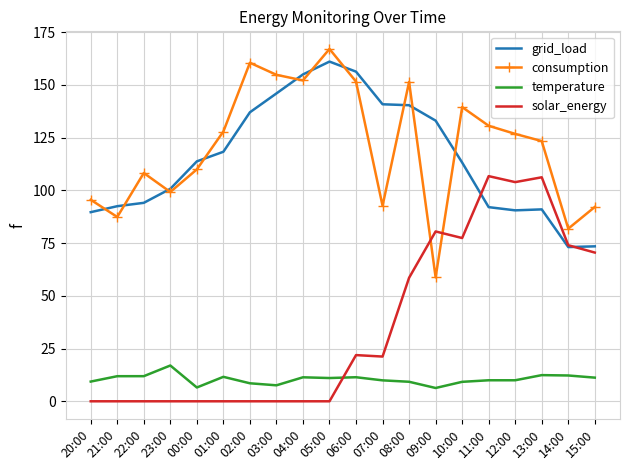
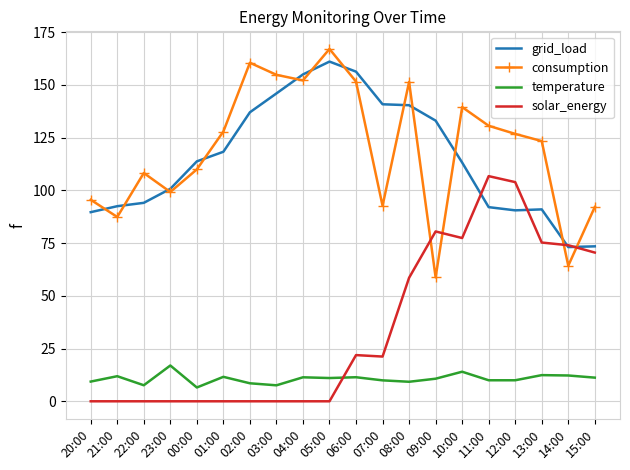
  {
    "grid_load": {
      "20:00": 90,
      "21:00": 92,
      "22:00": 94,
      "23:00": 101,
      "00:00": 114,
      "01:00": 118,
      "02:00": 137,
      "03:00": 146,
      "04:00": 155,
      "05:00": 161,
      "06:00": 156,
      "07:00": 141,
      "08:00": 140,
      "09:00": 133,
      "10:00": 113,
      "11:00": 92,
      "12:00": 91,
      "13:00": 91,
      "15:00": 73
    },
    "consumption": {
      "20:00": 96,
      "21:00": 87,
      "22:00": 108,
      "23:00": 99,
      "00:00": 110,
      "01:00": 128,
      "02:00": 160,
      "03:00": 155,
      "04:00": 152,
      "05:00": 167,
      "06:00": 152,
      "07:00": 93,
      "08:00": 151,
      "09:00": 59,
      "10:00": 139,
      "11:00": 131,
      "12:00": 127,
      "13:00": 123,
-     "14:00": 82,
+     "14:00": 64,
      "15:00": 92
    },
    "temperature": {
      "20:00": 9,
      "21:00": 12,
-     "22:00": 12,
+     "22:00": 8,
      "23:00": 17,
      "00:00": 7,
      "01:00": 12,
      "02:00": 9,
      "03:00": 8,
      "04:00": 11,
      "05:00": 11,
      "06:00": 11,
      "07:00": 10,
      "08:00": 9,
-     "09:00": 6,
-     "10:00": 9,
+     "09:00": 11,
+     "10:00": 14,
      "11:00": 10,
      "12:00": 10,
      "13:00": 12,
      "14:00": 12,
      "15:00": 11
    },
    "solar_energy": {
      "20:00": 0,
      "21:00": 0,
      "22:00": 0,
      "23:00": 0,
      "00:00": 0,
      "01:00": 0,
      "02:00": 0,
      "03:00": 0,
      "04:00": 0,
      "05:00": 0,
      "06:00": 22,
      "07:00": 21,
      "08:00": 59,
      "09:00": 81,
      "10:00": 77,
      "11:00": 107,
      "12:00": 104,
-     "13:00": 106,
+     "13:00": 75,
      "15:00": 70
    }
  }
